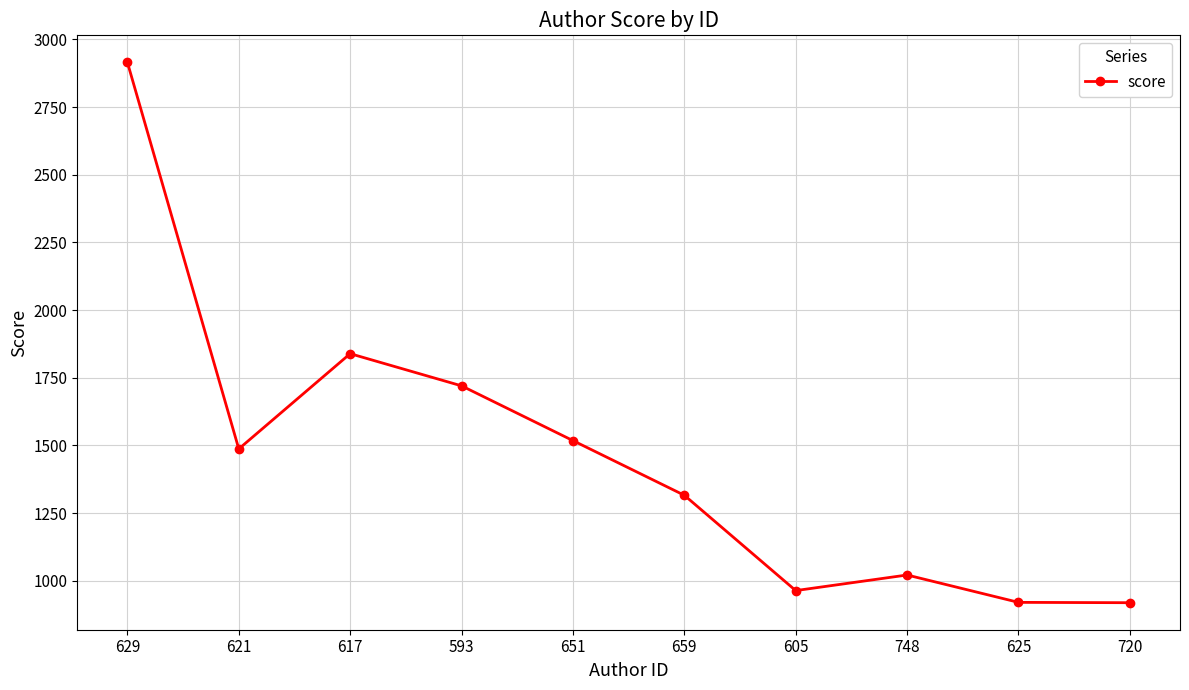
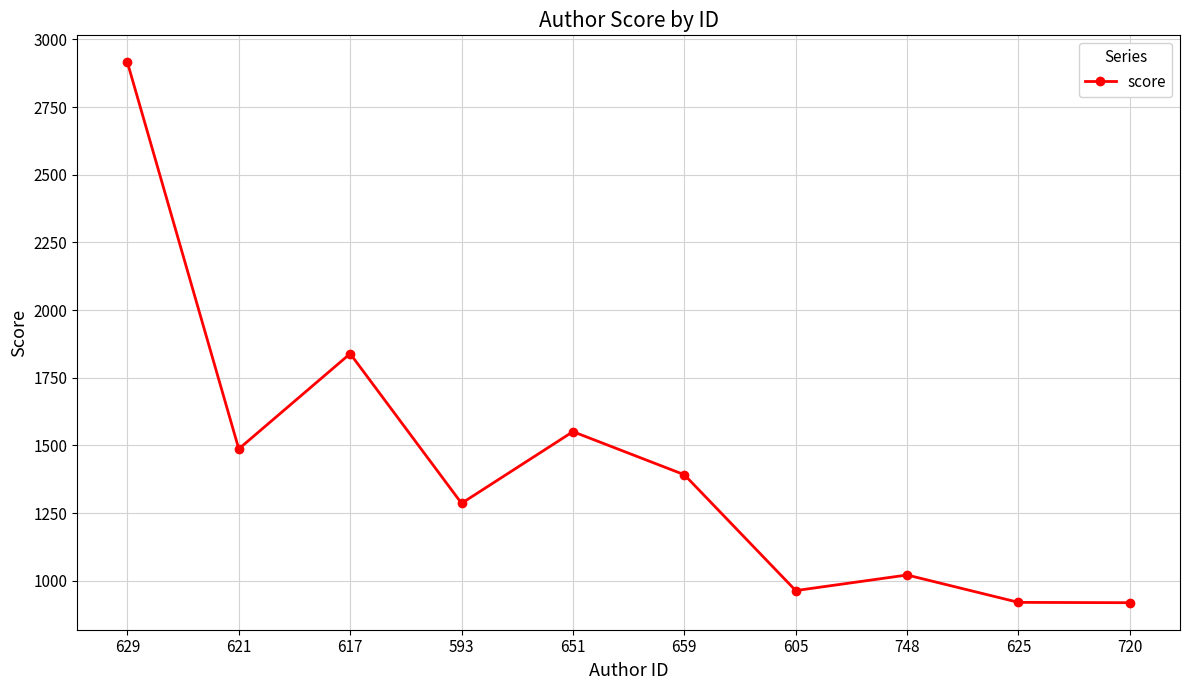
  {
    "629": 2920,
    "621": 1490,
    "617": 1840,
-   "593": 1720,
-   "651": 1520,
-   "659": 1320,
+   "593": 1290,
+   "651": 1550,
+   "659": 1390,
    "605": 960,
    "748": 1020,
    "625": 920,
    "720": 920
  }
